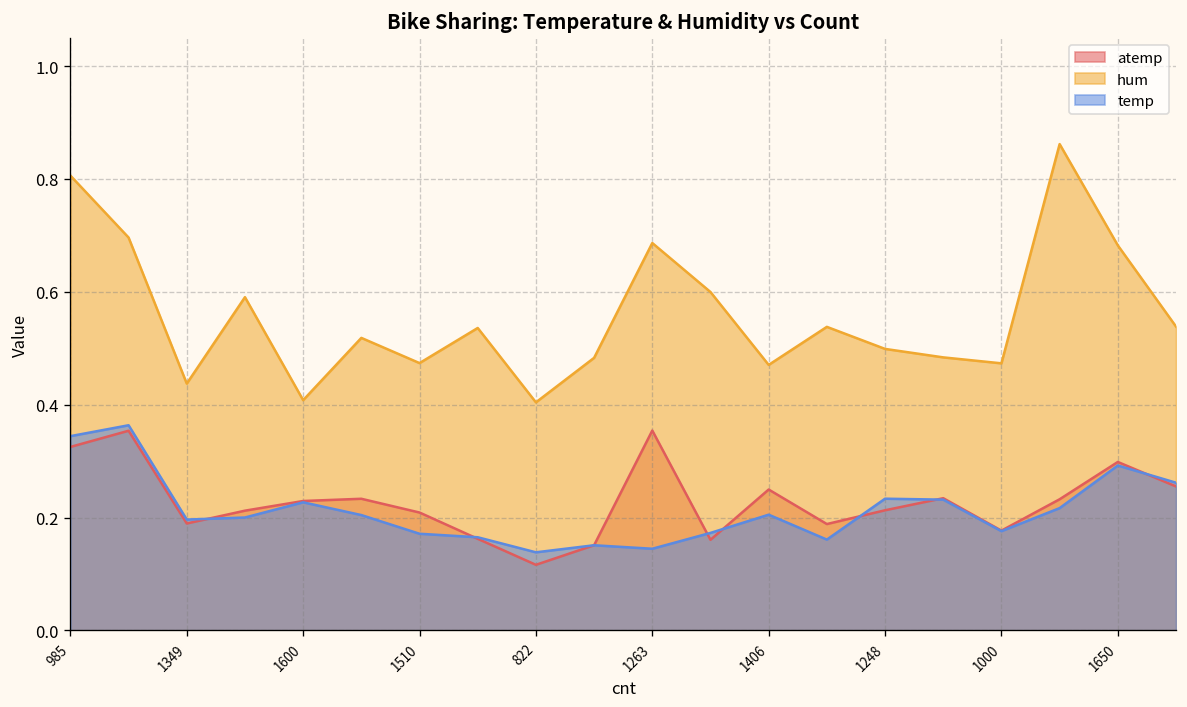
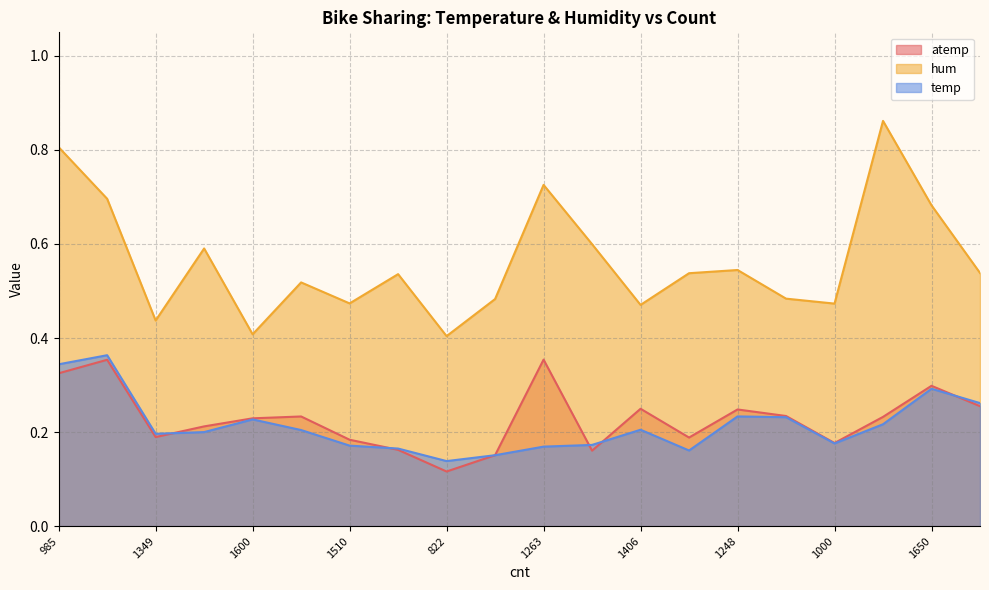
  {
    "atemp": {
      "985": 0.33,
      "1349": 0.19,
-     "1510": 0.21,
+     "1510": 0.18,
      "822": 0.12,
      "1263": 0.35,
      "1406": 0.25,
-     "1248": 0.21,
+     "1248": 0.25,
      "1650": 0.30
    },
    "hum": {
      "985": 0.81,
      "1349": 0.44,
      "1600": 0.41,
      "1510": 0.47,
      "822": 0.40,
-     "1263": 0.69,
+     "1263": 0.73,
      "1406": 0.47,
-     "1248": 0.50,
+     "1248": 0.54,
      "1000": 0.47,
      "1650": 0.68
    },
    "temp": {
      "985": 0.34,
      "1349": 0.20,
      "1510": 0.17,
      "822": 0.14,
-     "1263": 0.14,
+     "1263": 0.17,
      "1406": 0.21,
      "1248": 0.23,
      "1650": 0.29
    }
  }
